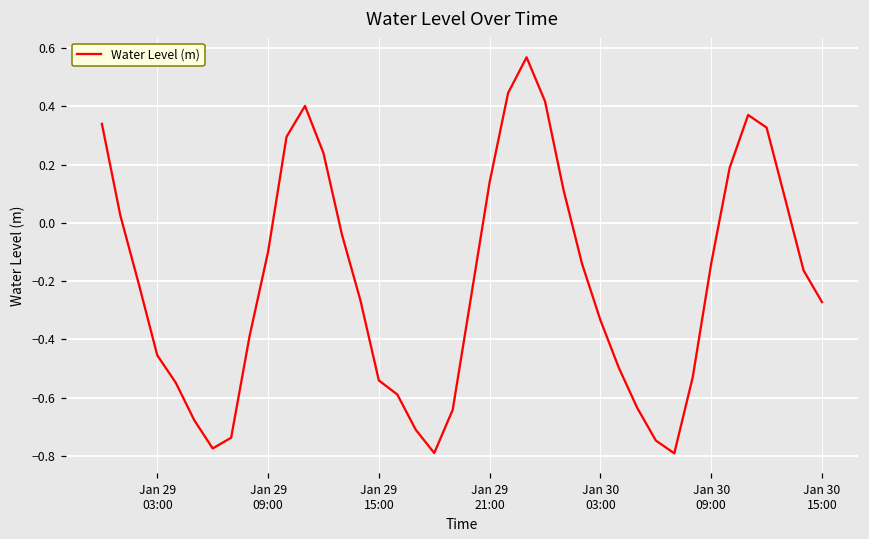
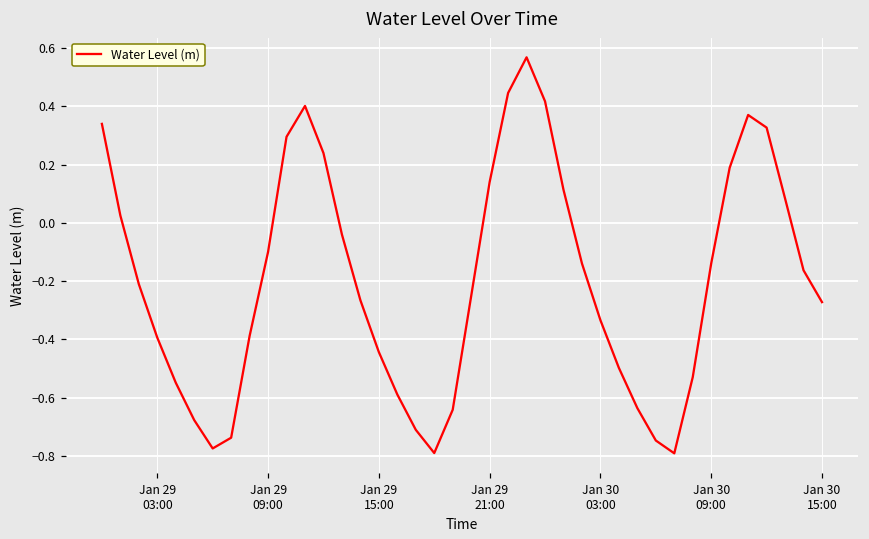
  {
-   "Jan 29 03:00": -0.45,
+   "Jan 29 03:00": -0.39,
    "Jan 29 09:00": -0.10,
-   "Jan 29 15:00": -0.54,
+   "Jan 29 15:00": -0.44,
    "Jan 29 21:00": 0.14,
    "Jan 30 03:00": -0.33,
    "Jan 30 09:00": -0.14,
    "Jan 30 15:00": -0.27
  }
